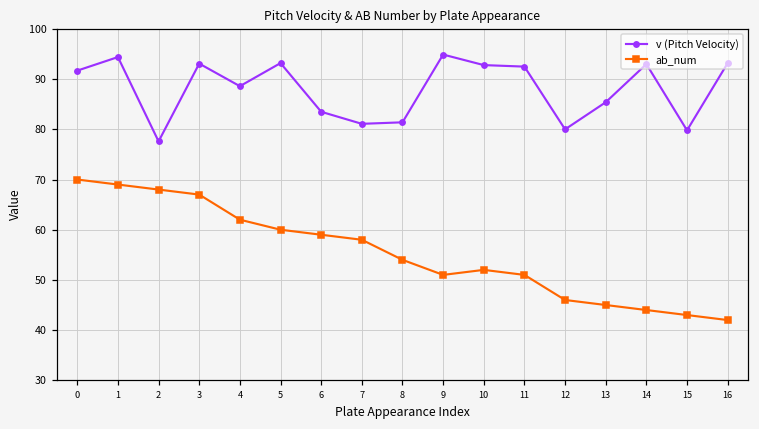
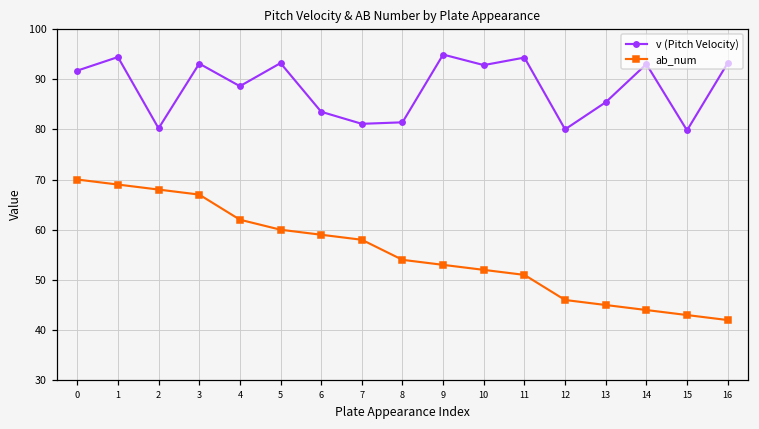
  {
    "v (Pitch Velocity)": {
      "0": 92,
      "1": 94,
-     "2": 78,
+     "2": 80,
      "3": 93,
      "4": 89,
      "5": 93,
      "6": 84,
      "7": 81,
      "8": 81,
      "9": 95,
      "10": 93,
-     "11": 93,
+     "11": 94,
      "12": 80,
      "13": 85,
      "15": 80
    },
    "ab_num": {
      "0": 70,
      "1": 69,
      "2": 68,
      "3": 67,
      "4": 62,
      "5": 60,
      "6": 59,
      "7": 58,
      "8": 54,
-     "9": 51,
+     "9": 53,
      "10": 52,
      "11": 51,
      "12": 46,
      "13": 45,
      "14": 44,
      "15": 43,
      "16": 42
    }
  }
